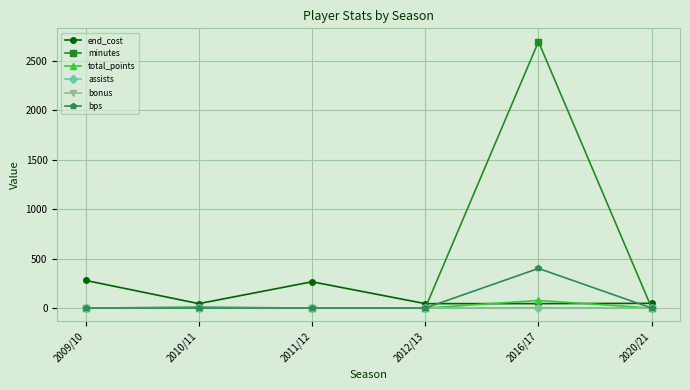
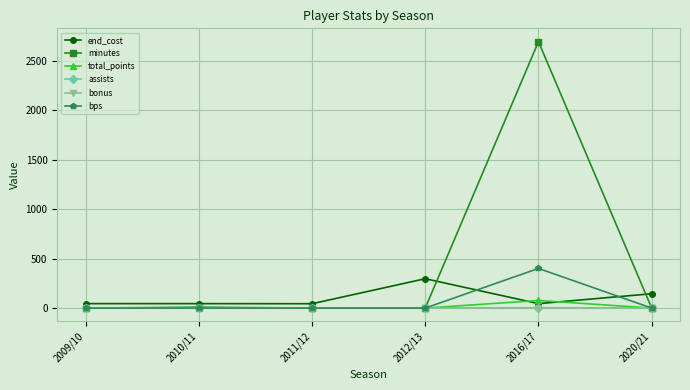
  {
    "end_cost": {
-     "2009/10": 300,
+     "2009/10": 0,
      "2010/11": 0,
-     "2011/12": 300,
-     "2012/13": 0,
+     "2011/12": 0,
+     "2012/13": 300,
      "2016/17": 0,
-     "2020/21": 0
+     "2020/21": 100
    },
    "total_points": {
      "2016/17": 100
    },
    "bonus": {
      "2016/17": 0
    }
  }
